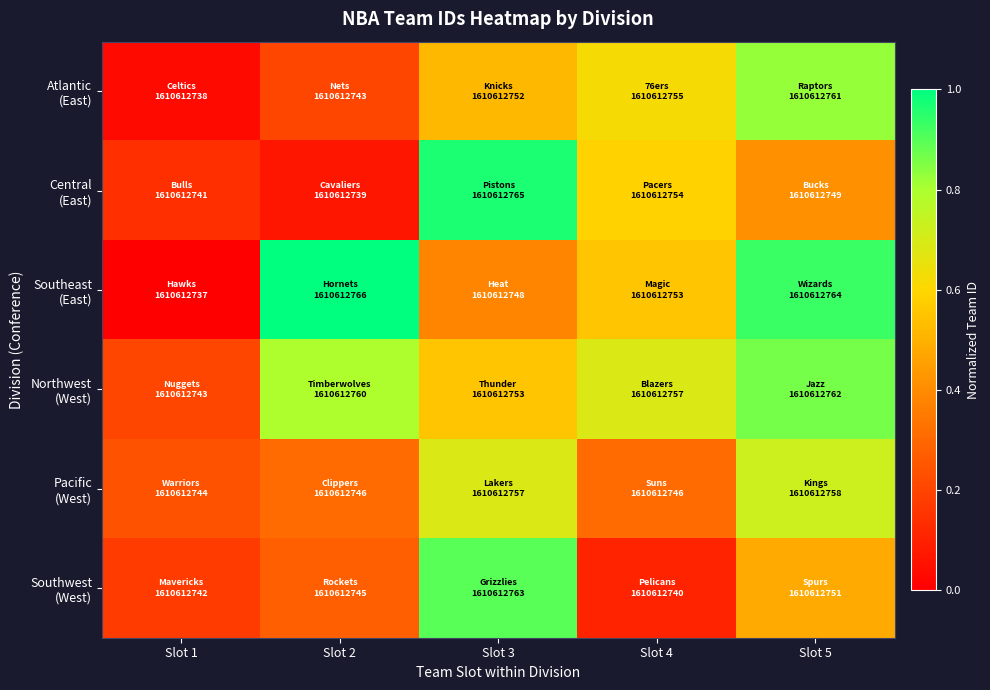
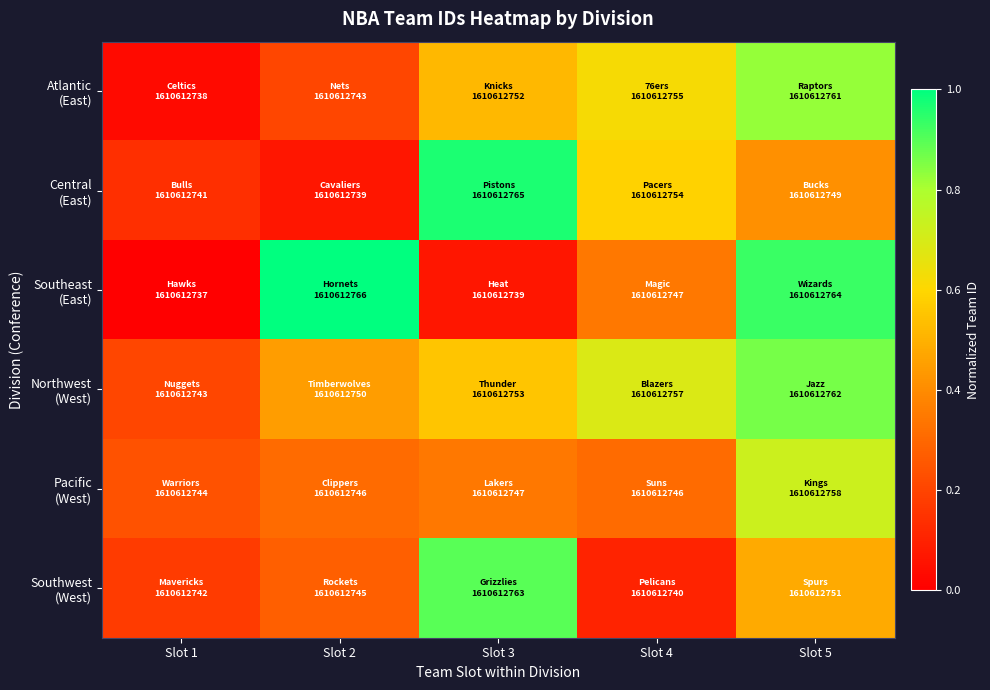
  {
    "Atlantic (East)": {
      "Slot 1": 1610612738,
      "Slot 2": 1610612743,
      "Slot 3": 1610612752,
      "Slot 5": 1610612761
    },
    "Central (East)": {
      "Slot 1": 1610612741,
      "Slot 2": 1610612739,
      "Slot 3": 1610612765,
      "Slot 4": 1610612754,
      "Slot 5": 1610612749
    },
    "Southeast (East)": {
      "Slot 1": 1610612737,
      "Slot 2": 1610612766,
-     "Slot 3": 1610612748,
-     "Slot 4": 1610612753,
+     "Slot 3": 1610612739,
+     "Slot 4": 1610612747,
      "Slot 5": 1610612764
    },
    "Northwest (West)": {
      "Slot 1": 1610612743,
-     "Slot 2": 1610612760,
+     "Slot 2": 1610612750,
      "Slot 3": 1610612753,
      "Slot 4": 1610612757,
      "Slot 5": 1610612762
    },
    "Pacific (West)": {
      "Slot 1": 1610612744,
      "Slot 2": 1610612746,
-     "Slot 3": 1610612757,
+     "Slot 3": 1610612747,
      "Slot 4": 1610612746,
      "Slot 5": 1610612758
    },
    "Southwest (West)": {
      "Slot 1": 1610612742,
      "Slot 2": 1610612745,
      "Slot 3": 1610612763,
      "Slot 4": 1610612740,
      "Slot 5": 1610612751
    }
  }
